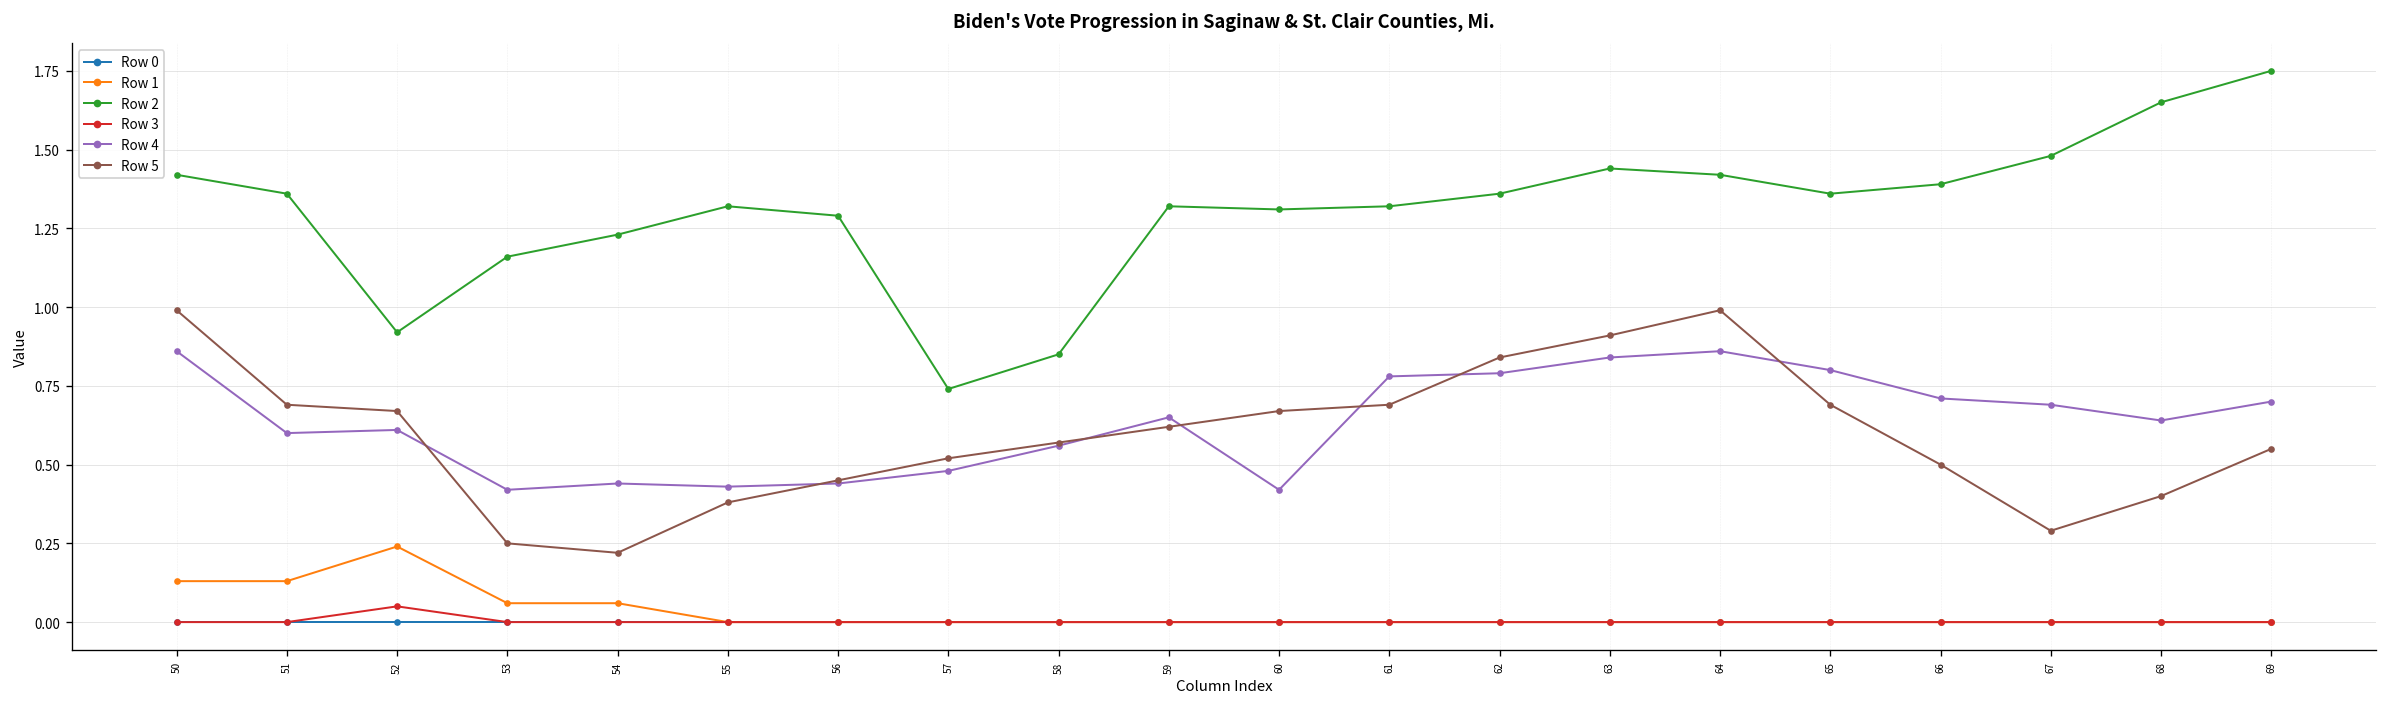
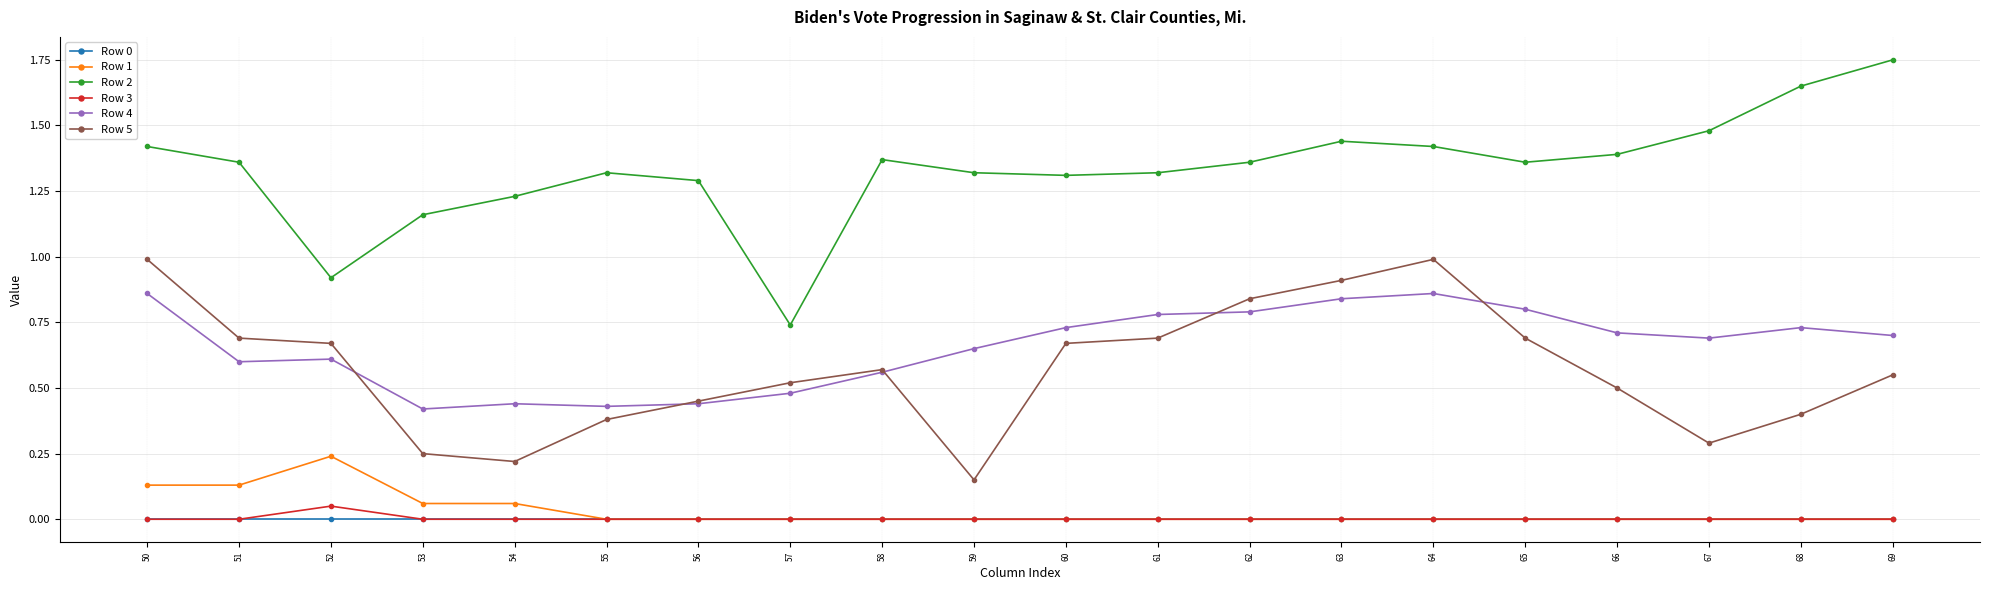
  {
    "Row 0": {
      "52": 0.00
    },
    "Row 1": {
      "50": 0.13,
      "51": 0.13,
      "52": 0.24,
      "53": 0.06,
      "54": 0.06
    },
    "Row 2": {
      "50": 1.42,
      "51": 1.36,
      "52": 0.92,
      "53": 1.16,
      "54": 1.23,
      "55": 1.32,
      "56": 1.29,
      "57": 0.74,
-     "58": 0.85,
+     "58": 1.37,
      "59": 1.32,
      "60": 1.31,
      "61": 1.32,
      "62": 1.36,
      "63": 1.44,
      "64": 1.42,
      "65": 1.36,
      "66": 1.39,
      "67": 1.48,
      "68": 1.65,
      "69": 1.75
    },
    "Row 3": {
      "52": 0.05
    },
    "Row 4": {
      "50": 0.86,
      "51": 0.60,
      "52": 0.61,
      "53": 0.42,
      "54": 0.44,
      "55": 0.43,
      "56": 0.44,
      "57": 0.48,
      "58": 0.56,
      "59": 0.65,
-     "60": 0.42,
+     "60": 0.73,
      "61": 0.78,
      "62": 0.79,
      "63": 0.84,
      "64": 0.86,
      "65": 0.80,
      "66": 0.71,
      "67": 0.69,
-     "68": 0.64,
+     "68": 0.73,
      "69": 0.70
    },
    "Row 5": {
      "50": 0.99,
      "51": 0.69,
      "52": 0.67,
      "53": 0.25,
      "54": 0.22,
      "55": 0.38,
      "56": 0.45,
      "57": 0.52,
      "58": 0.57,
-     "59": 0.62,
+     "59": 0.15,
      "60": 0.67,
      "61": 0.69,
      "62": 0.84,
      "63": 0.91,
      "64": 0.99,
      "65": 0.69,
      "66": 0.50,
      "67": 0.29,
      "68": 0.40,
      "69": 0.55
    }
  }
